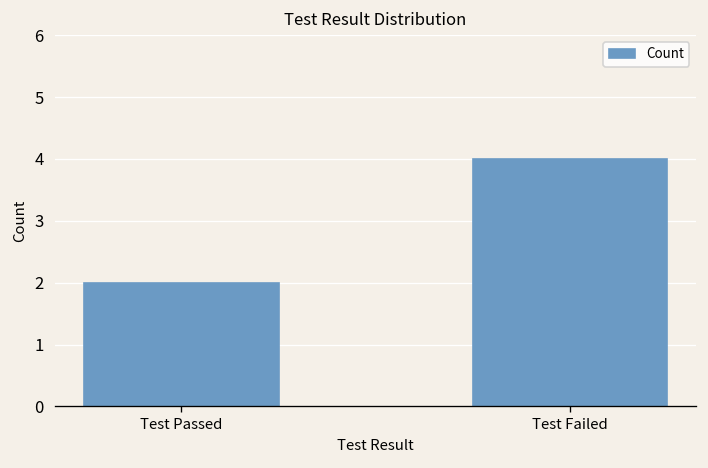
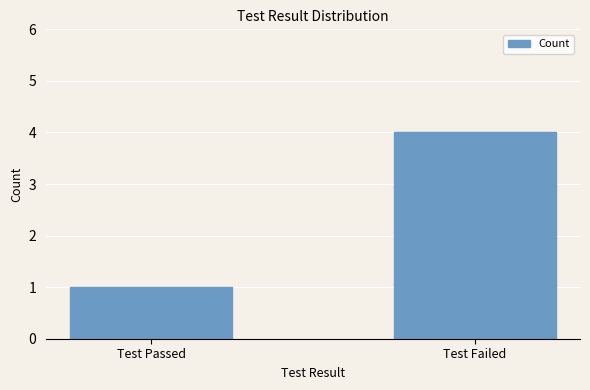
  {
-   "Test Passed": 2,
+   "Test Passed": 1,
    "Test Failed": 4
  }
